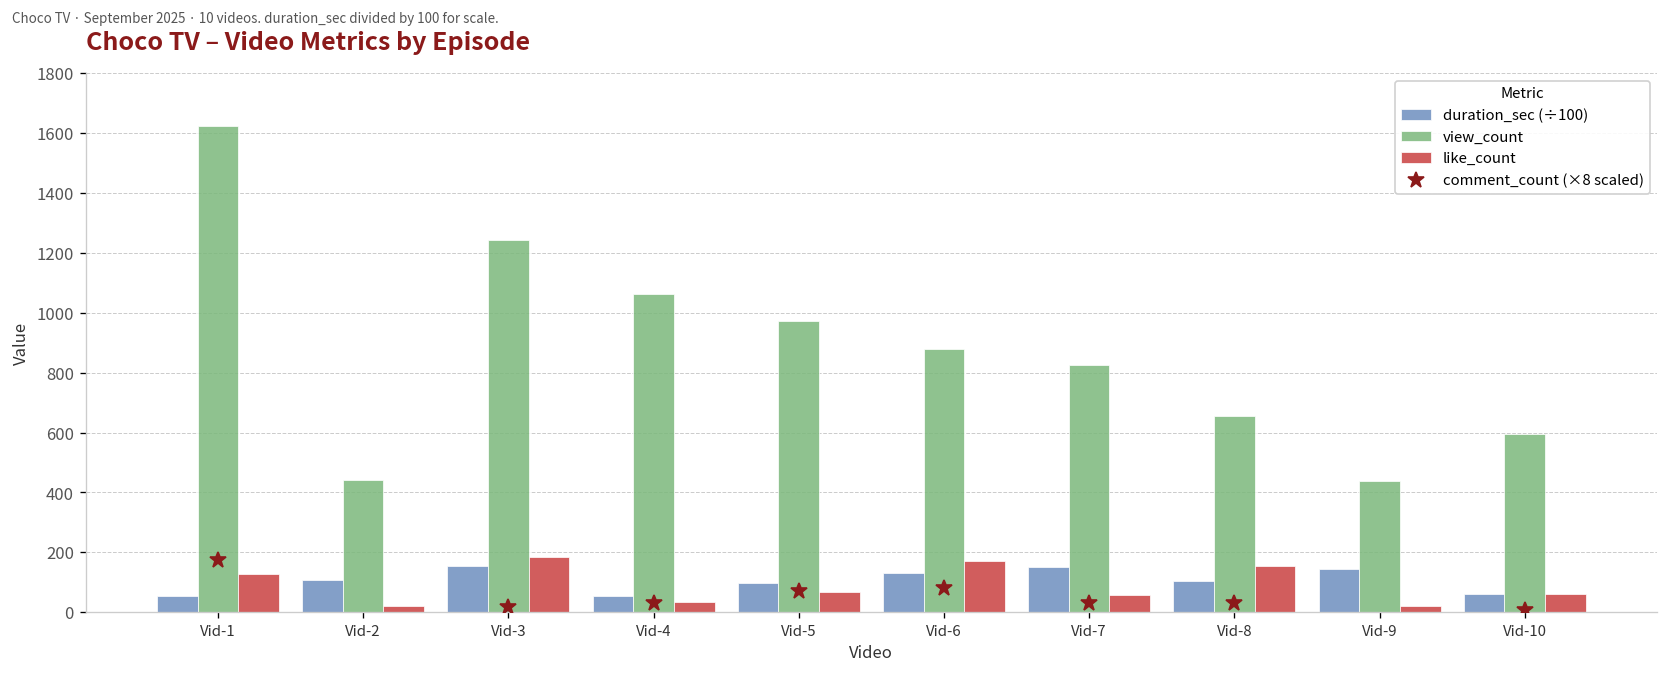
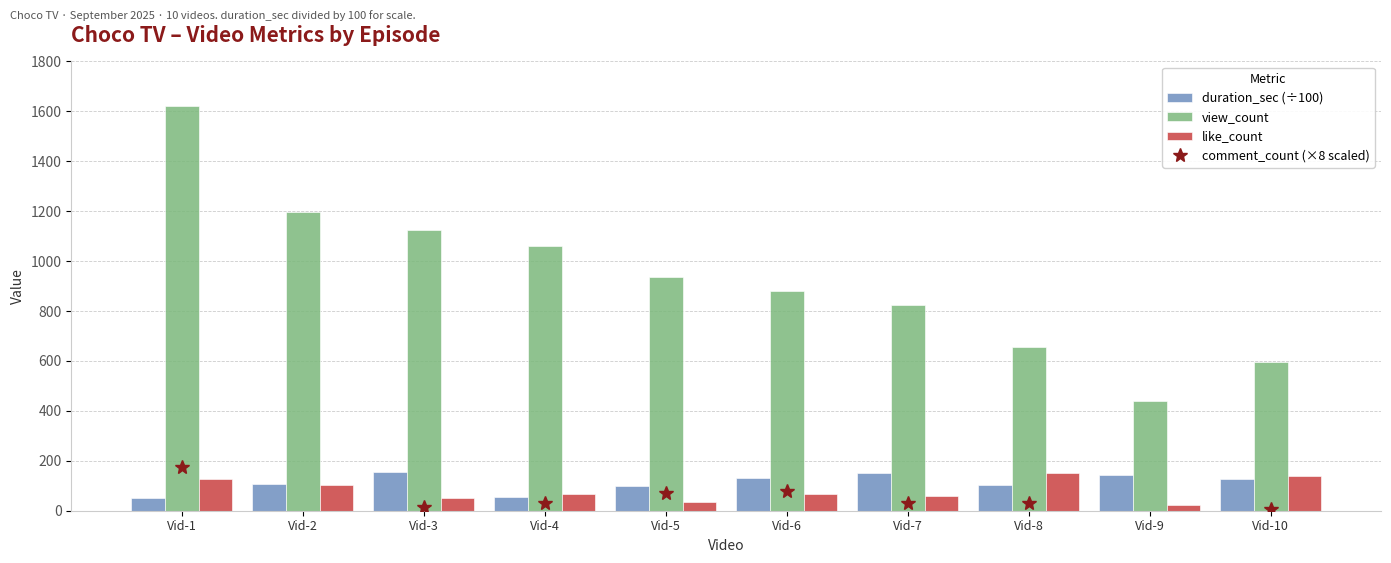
  {
    "duration_sec (÷100)": {
      "Vid-1": 50,
      "Vid-2": 110,
      "Vid-3": 150,
      "Vid-4": 50,
      "Vid-5": 100,
      "Vid-6": 130,
      "Vid-7": 150,
      "Vid-8": 100,
      "Vid-9": 140,
-     "Vid-10": 60
+     "Vid-10": 130
    },
    "view_count": {
      "Vid-1": 1620,
-     "Vid-2": 440,
-     "Vid-3": 1240,
+     "Vid-2": 1200,
+     "Vid-3": 1120,
      "Vid-4": 1060,
-     "Vid-5": 970,
+     "Vid-5": 940,
      "Vid-6": 880,
      "Vid-7": 820,
      "Vid-8": 660,
      "Vid-9": 440,
      "Vid-10": 600
    },
    "like_count": {
      "Vid-1": 130,
-     "Vid-2": 20,
-     "Vid-3": 190,
-     "Vid-4": 30,
-     "Vid-5": 70,
-     "Vid-6": 170,
+     "Vid-2": 110,
+     "Vid-3": 50,
+     "Vid-4": 70,
+     "Vid-5": 40,
+     "Vid-6": 70,
      "Vid-7": 60,
      "Vid-8": 150,
      "Vid-9": 20,
-     "Vid-10": 60
+     "Vid-10": 140
    }
  }
